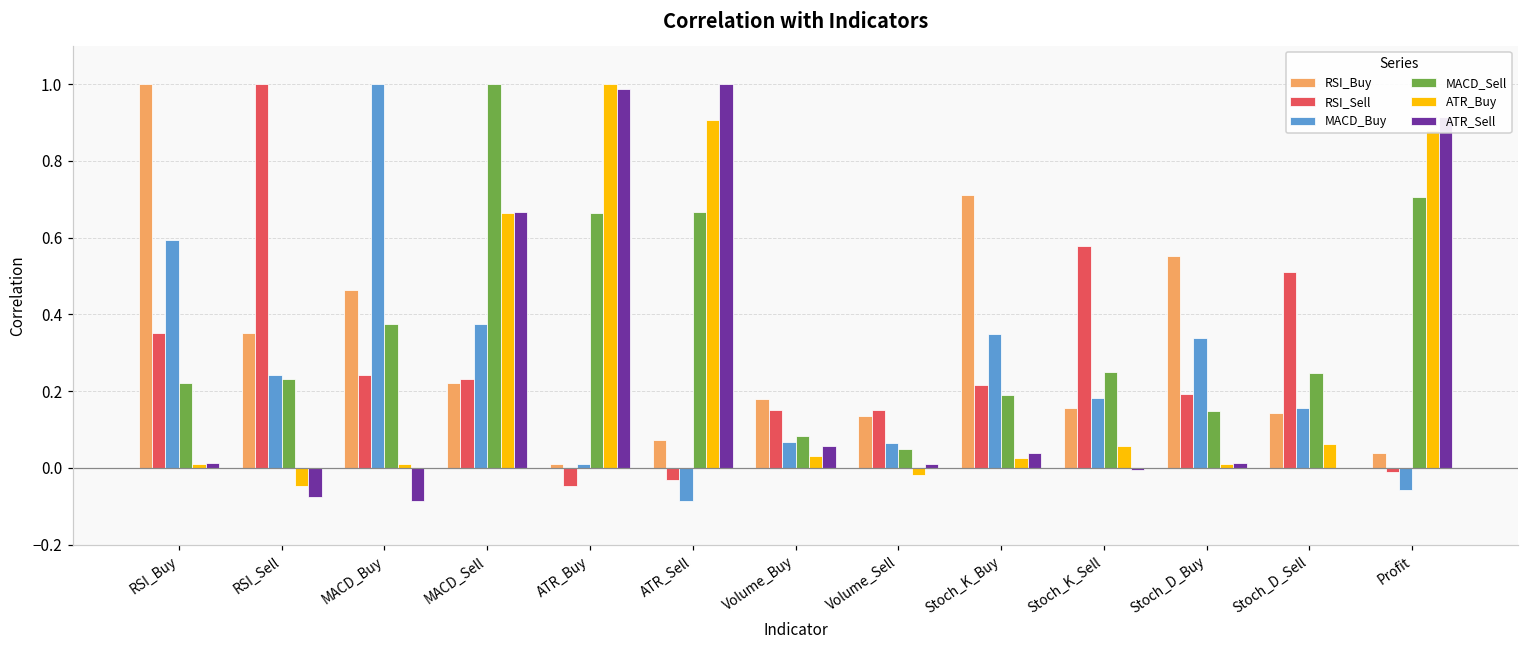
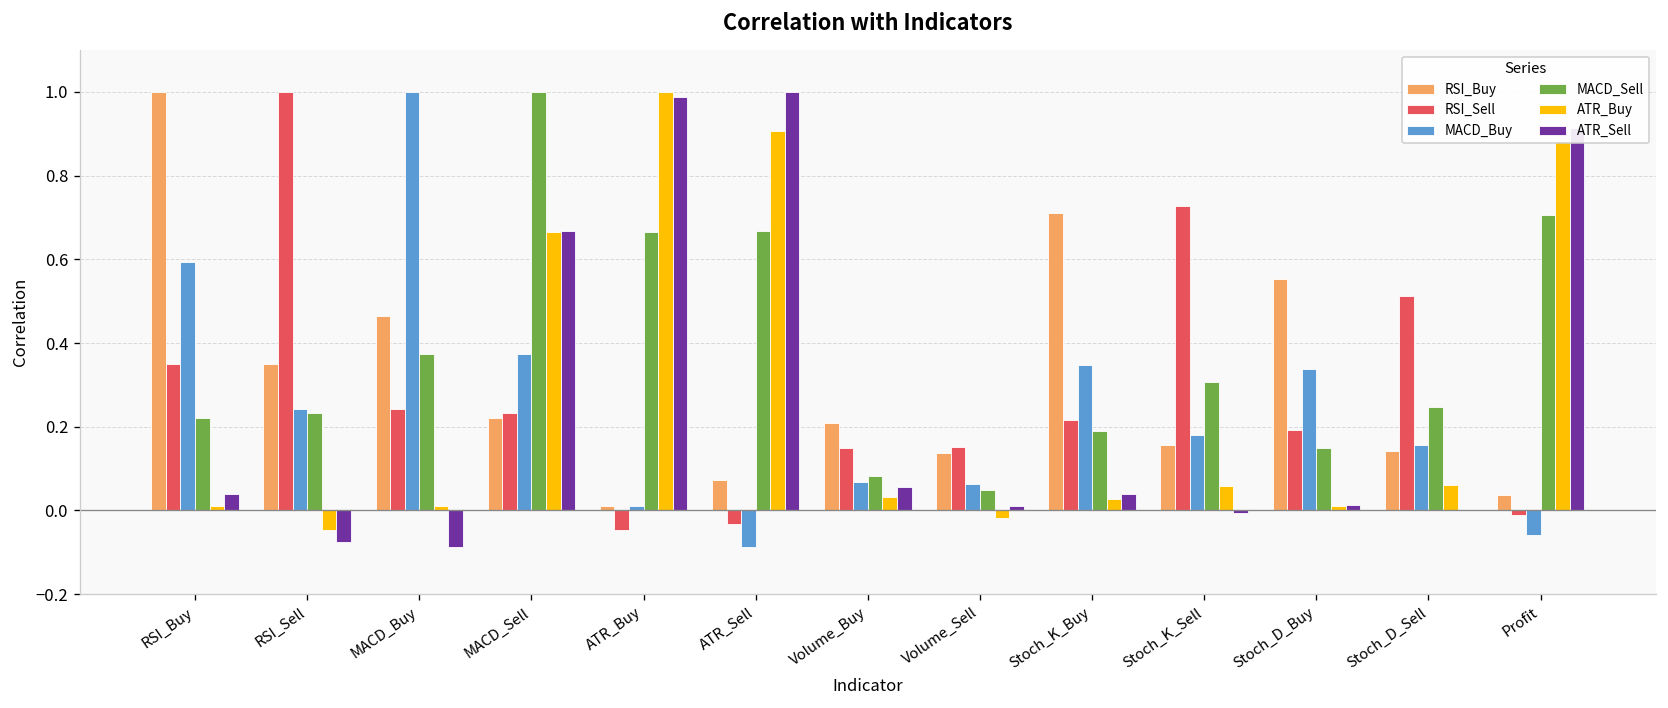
  {
    "RSI_Buy": {
      "RSI_Buy": 1.00,
      "RSI_Sell": 0.35,
      "MACD_Buy": 0.46,
      "MACD_Sell": 0.22,
      "ATR_Buy": 0.01,
      "ATR_Sell": 0.07,
-     "Volume_Buy": 0.18,
+     "Volume_Buy": 0.21,
      "Volume_Sell": 0.14,
      "Stoch_K_Buy": 0.71,
      "Stoch_K_Sell": 0.16,
      "Stoch_D_Buy": 0.55,
      "Stoch_D_Sell": 0.14,
      "Profit": 0.04
    },
    "RSI_Sell": {
      "RSI_Buy": 0.35,
      "RSI_Sell": 1.00,
      "MACD_Buy": 0.24,
      "MACD_Sell": 0.23,
      "ATR_Buy": -0.05,
      "ATR_Sell": -0.03,
      "Volume_Buy": 0.15,
      "Volume_Sell": 0.15,
      "Stoch_K_Buy": 0.22,
-     "Stoch_K_Sell": 0.58,
+     "Stoch_K_Sell": 0.73,
      "Stoch_D_Buy": 0.19,
      "Stoch_D_Sell": 0.51,
      "Profit": -0.01
    },
    "MACD_Buy": {
      "RSI_Buy": 0.59,
      "RSI_Sell": 0.24,
      "MACD_Buy": 1.00,
      "MACD_Sell": 0.37,
      "ATR_Buy": 0.01,
      "ATR_Sell": -0.09,
      "Volume_Buy": 0.07,
      "Volume_Sell": 0.06,
      "Stoch_K_Buy": 0.35,
      "Stoch_K_Sell": 0.18,
      "Stoch_D_Buy": 0.34,
      "Stoch_D_Sell": 0.16,
      "Profit": -0.06
    },
    "MACD_Sell": {
      "RSI_Buy": 0.22,
      "RSI_Sell": 0.23,
      "MACD_Buy": 0.37,
      "MACD_Sell": 1.00,
      "ATR_Buy": 0.66,
      "ATR_Sell": 0.67,
      "Volume_Buy": 0.08,
      "Volume_Sell": 0.05,
      "Stoch_K_Buy": 0.19,
-     "Stoch_K_Sell": 0.25,
+     "Stoch_K_Sell": 0.31,
      "Stoch_D_Buy": 0.15,
      "Stoch_D_Sell": 0.25,
      "Profit": 0.70
    },
    "ATR_Buy": {
      "RSI_Buy": 0.01,
      "RSI_Sell": -0.05,
      "MACD_Buy": 0.01,
      "MACD_Sell": 0.66,
      "ATR_Buy": 1.00,
      "ATR_Sell": 0.91,
      "Volume_Buy": 0.03,
      "Volume_Sell": -0.02,
      "Stoch_K_Buy": 0.03,
      "Stoch_K_Sell": 0.06,
      "Stoch_D_Buy": 0.01,
      "Stoch_D_Sell": 0.06,
      "Profit": 0.88
    },
    "ATR_Sell": {
-     "RSI_Buy": 0.01,
+     "RSI_Buy": 0.04,
      "RSI_Sell": -0.07,
      "MACD_Buy": -0.09,
      "MACD_Sell": 0.67,
      "ATR_Buy": 0.99,
      "ATR_Sell": 1.00,
      "Volume_Buy": 0.06,
      "Volume_Sell": 0.01,
      "Stoch_K_Buy": 0.04,
      "Stoch_D_Buy": 0.01
    }
  }
